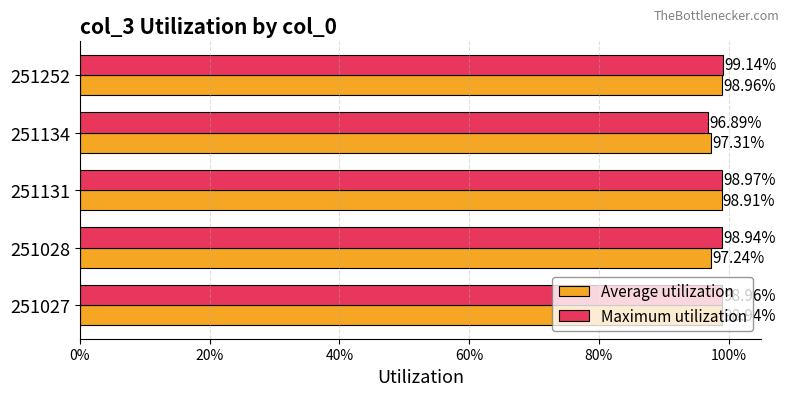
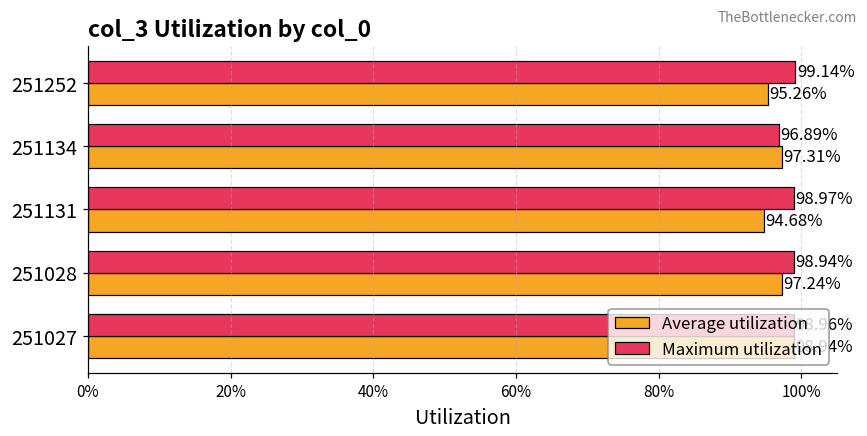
  {
    "Average utilization": {
-     "251252": "98.96%",
+     "251252": "95.26%",
      "251134": "97.31%",
-     "251131": "98.91%",
+     "251131": "94.68%",
      "251028": "97.24%"
    },
    "Maximum utilization": {
      "251252": "99.14%",
      "251134": "96.89%",
      "251131": "98.97%",
      "251028": "98.94%"
    }
  }
